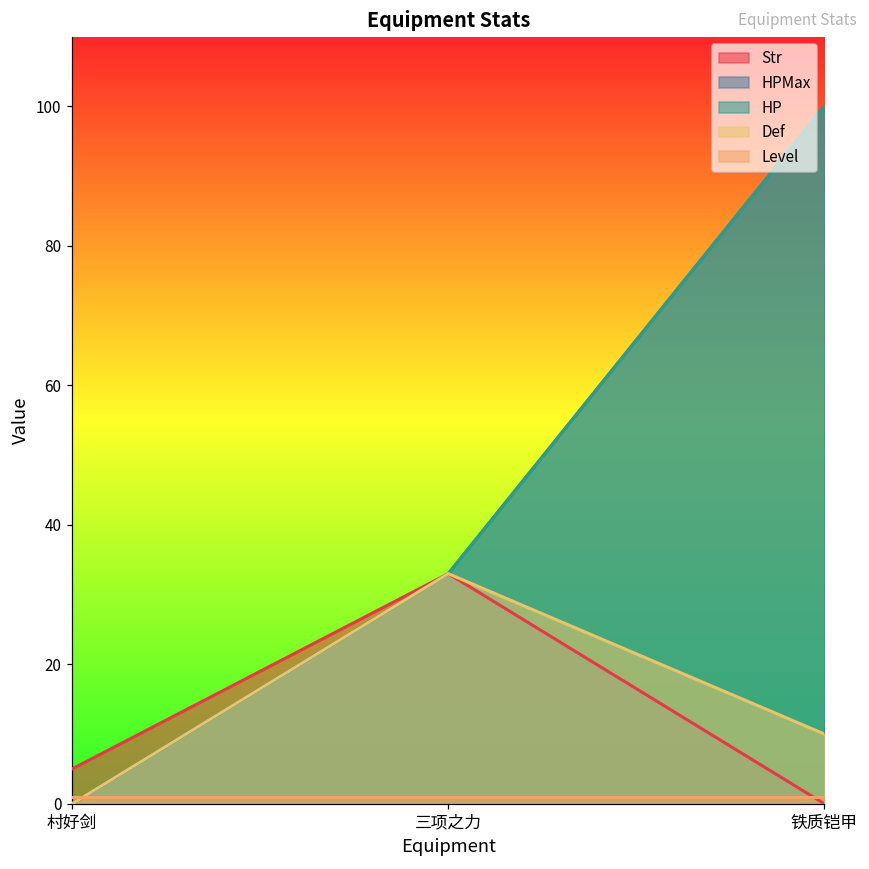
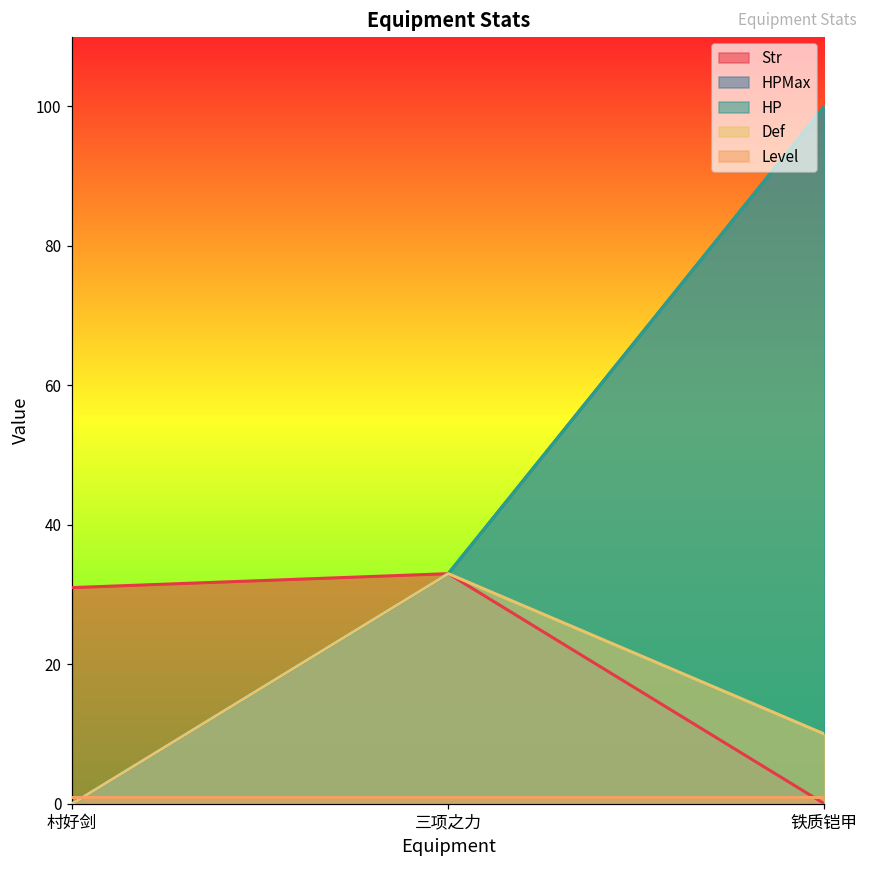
  {
    "Str": {
-     "村好剑": 5,
+     "村好剑": 31,
      "铁质铠甲": 0
    },
    "HP": {
      "铁质铠甲": 100
    }
  }
